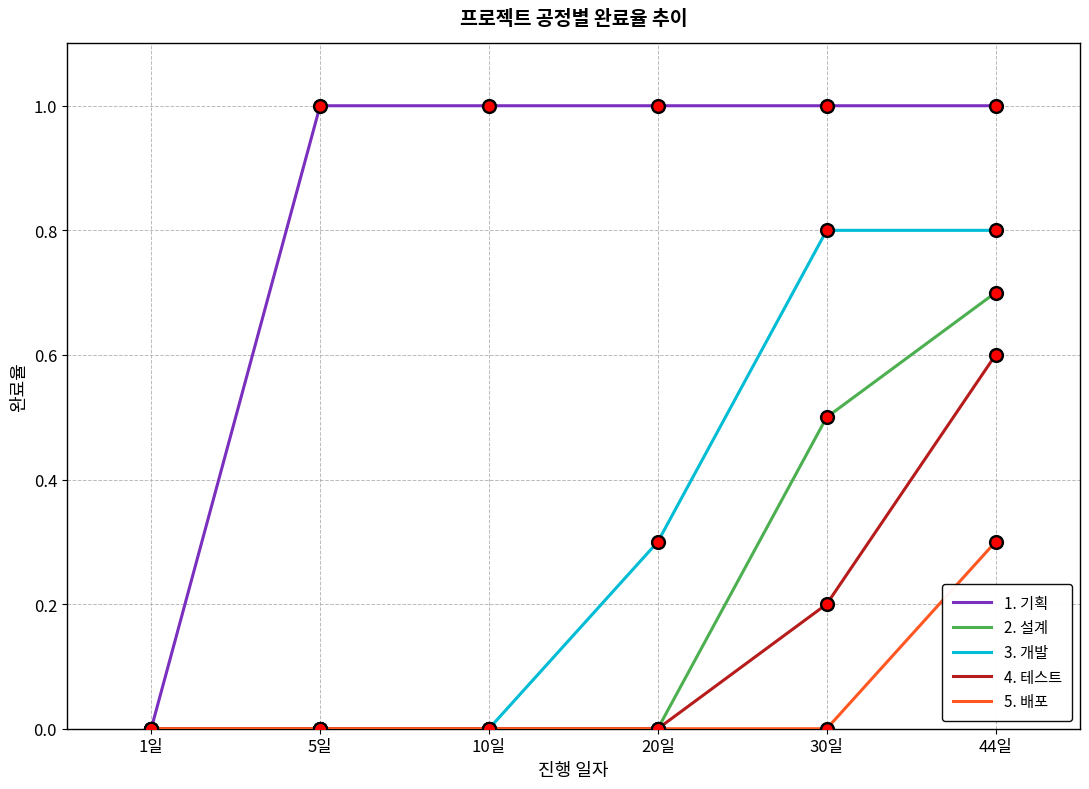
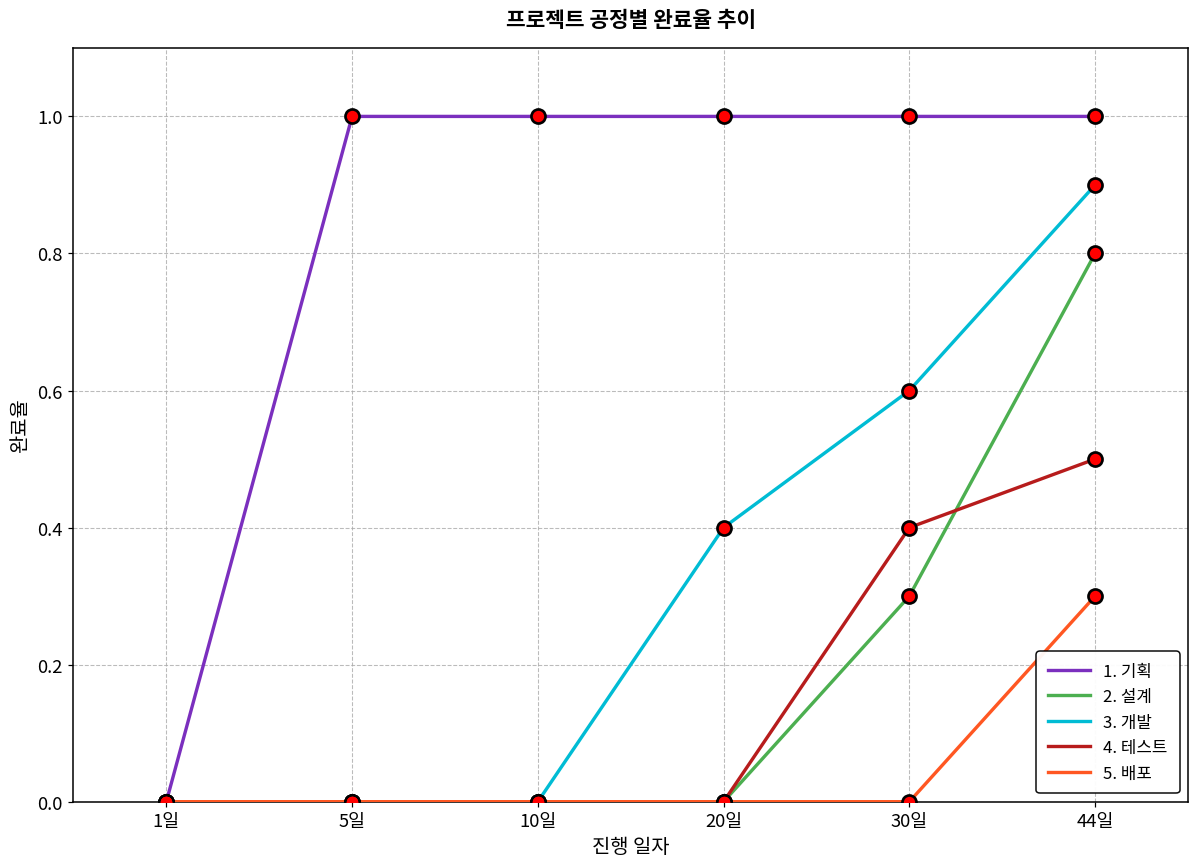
  {
    "1. 기획": {
      "5일": 1.0,
      "10일": 1.0,
      "20일": 1.0,
      "30일": 1.0,
      "44일": 1.0
    },
    "2. 설계": {
-     "30일": 0.5,
-     "44일": 0.7
+     "30일": 0.3,
+     "44일": 0.8
    },
    "3. 개발": {
-     "20일": 0.3,
-     "30일": 0.8,
-     "44일": 0.8
+     "20일": 0.4,
+     "30일": 0.6,
+     "44일": 0.9
    },
    "4. 테스트": {
-     "30일": 0.2,
-     "44일": 0.6
+     "30일": 0.4,
+     "44일": 0.5
    },
    "5. 배포": {
      "30일": 0.0,
      "44일": 0.3
    }
  }
